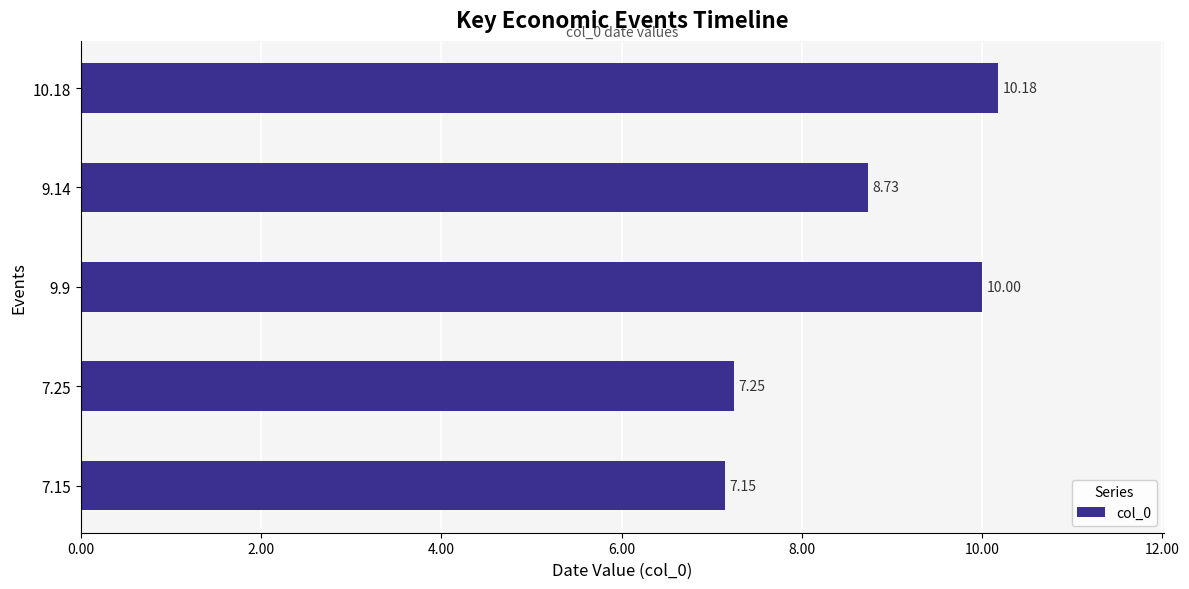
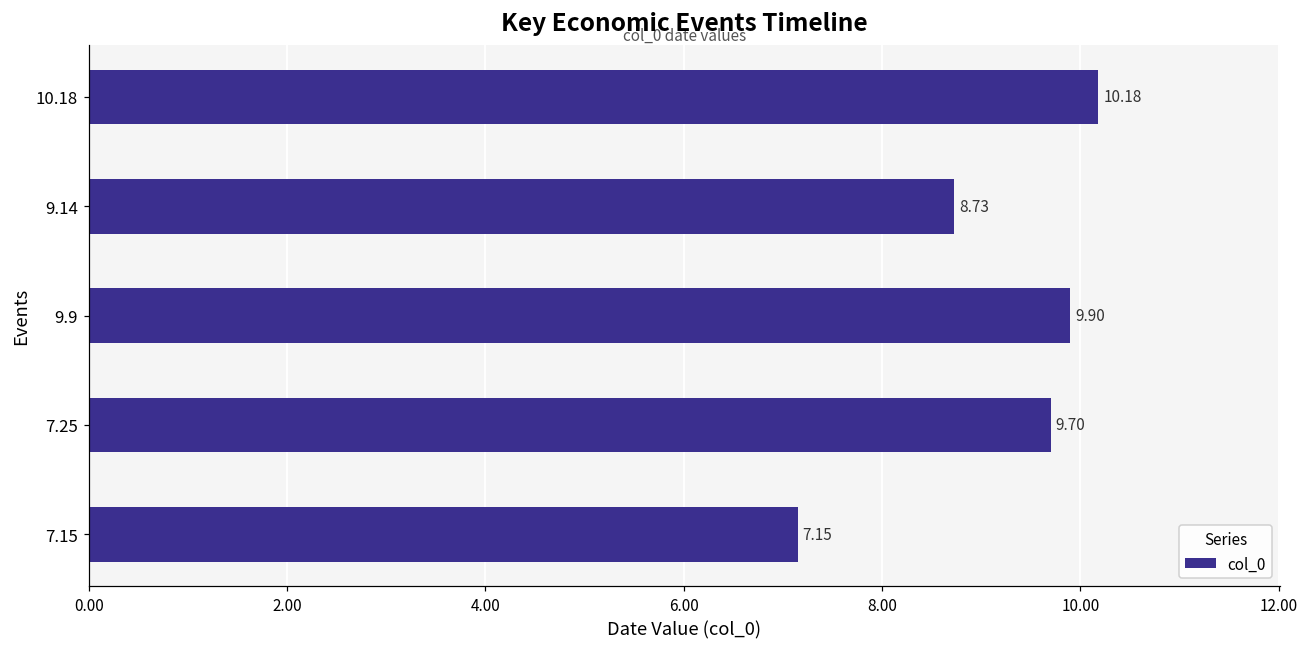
  {
    "10.18": 10.18,
    "9.14": 8.73,
-   "9.9": 10.00,
-   "7.25": 7.25,
+   "9.9": 9.90,
+   "7.25": 9.70,
    "7.15": 7.15
  }
